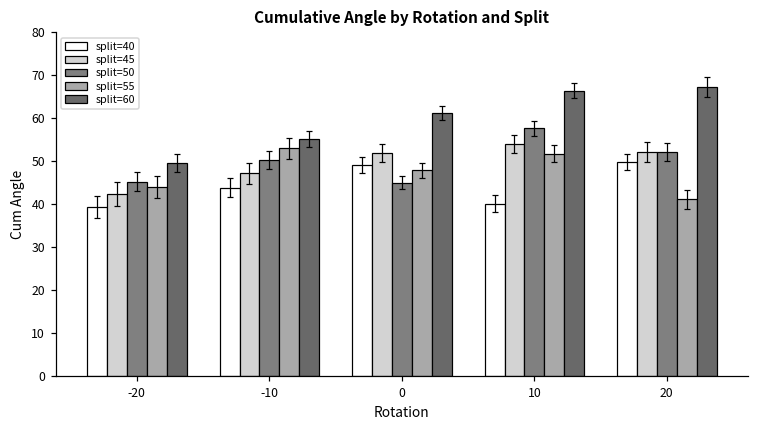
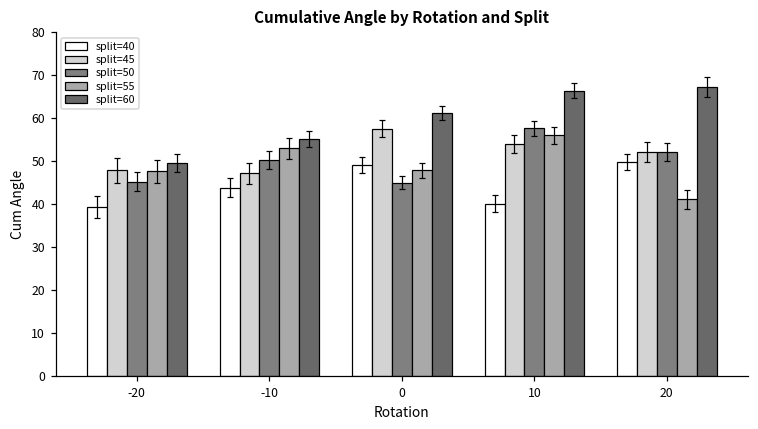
  {
    "split=40": {
      "-20": 39,
      "-10": 44,
      "0": 49,
      "10": 40,
      "20": 50
    },
    "split=45": {
-     "-20": 42,
+     "-20": 48,
      "-10": 47,
-     "0": 52,
+     "0": 58,
      "10": 54,
      "20": 52
    },
    "split=55": {
-     "-20": 44,
+     "-20": 48,
      "-10": 53,
      "0": 48,
-     "10": 52,
+     "10": 56,
      "20": 41
    }
  }
